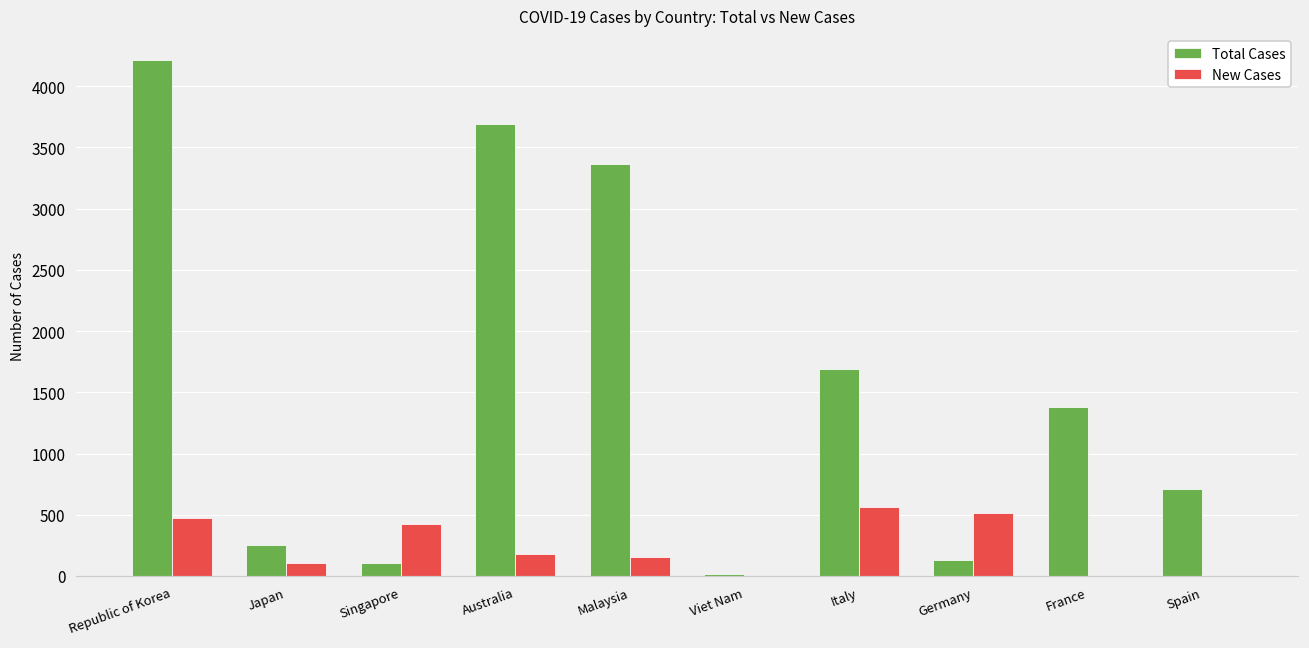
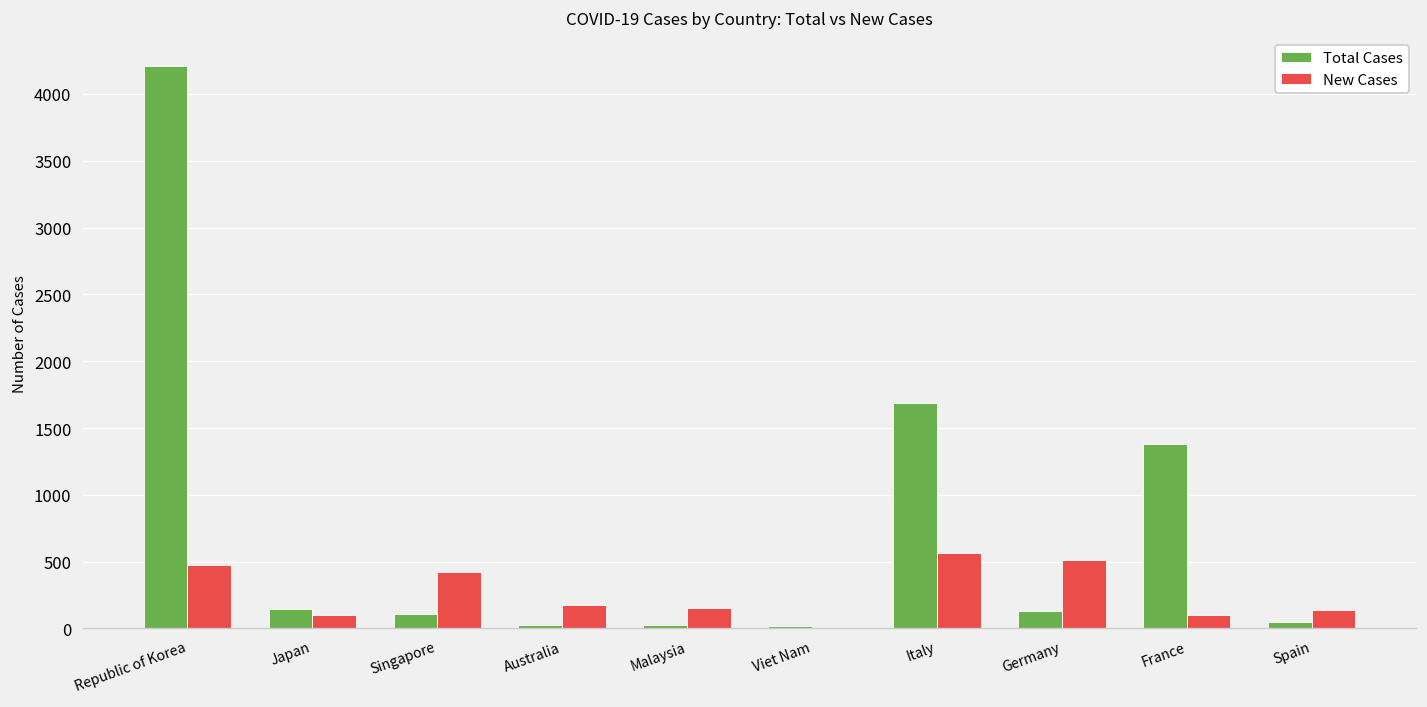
  {
    "Total Cases": {
      "Republic of Korea": 4210,
-     "Japan": 250,
+     "Japan": 140,
      "Singapore": 110,
-     "Australia": 3690,
-     "Malaysia": 3370,
+     "Australia": 30,
+     "Malaysia": 20,
      "Italy": 1690,
      "Germany": 130,
      "France": 1380,
-     "Spain": 710
+     "Spain": 50
    },
    "New Cases": {
      "Republic of Korea": 480,
      "Japan": 100,
      "Singapore": 420,
      "Australia": 180,
      "Malaysia": 150,
      "Viet Nam": 0,
      "Italy": 560,
      "Germany": 510,
-     "France": 0,
-     "Spain": 0
+     "France": 100,
+     "Spain": 140
    }
  }
